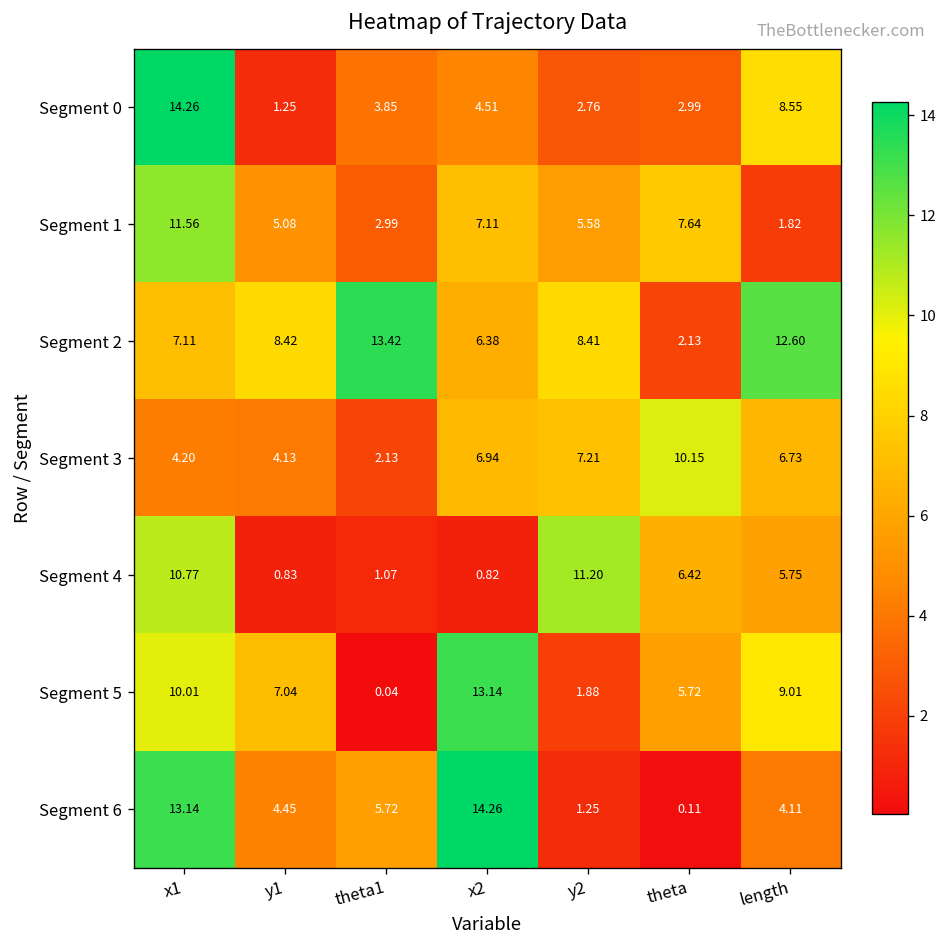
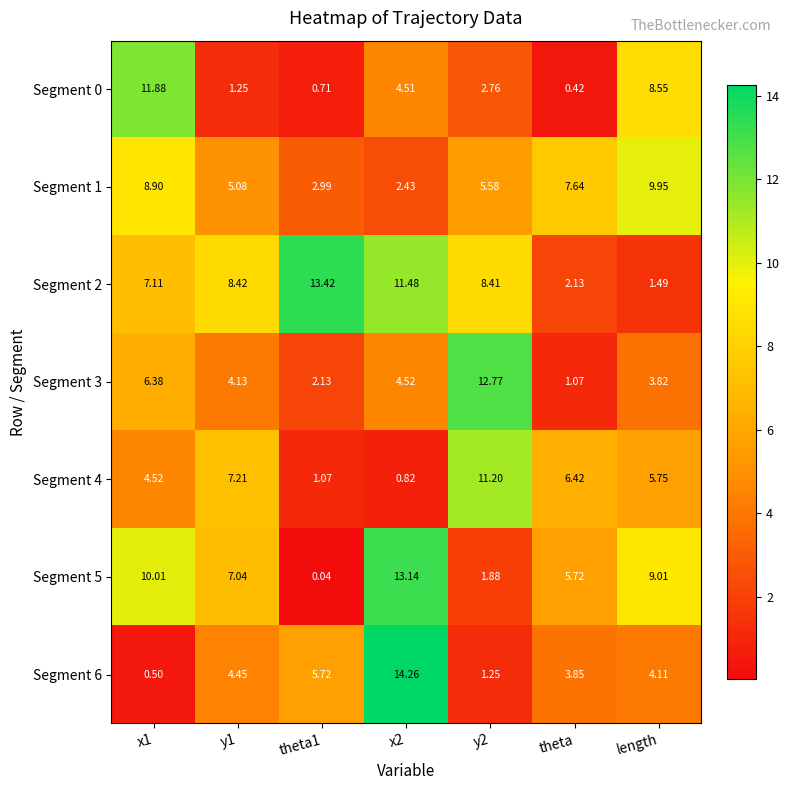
  {
    "Segment 0": {
-     "x1": 14.26,
+     "x1": 11.88,
      "y1": 1.25,
-     "theta1": 3.85,
+     "theta1": 0.71,
      "x2": 4.51,
      "y2": 2.76,
-     "theta": 2.99,
+     "theta": 0.42,
      "length": 8.55
    },
    "Segment 1": {
-     "x1": 11.56,
+     "x1": 8.90,
      "y1": 5.08,
      "theta1": 2.99,
-     "x2": 7.11,
+     "x2": 2.43,
      "y2": 5.58,
      "theta": 7.64,
-     "length": 1.82
+     "length": 9.95
    },
    "Segment 2": {
      "x1": 7.11,
      "y1": 8.42,
      "theta1": 13.42,
-     "x2": 6.38,
+     "x2": 11.48,
      "y2": 8.41,
      "theta": 2.13,
-     "length": 12.60
+     "length": 1.49
    },
    "Segment 3": {
-     "x1": 4.20,
+     "x1": 6.38,
      "y1": 4.13,
      "theta1": 2.13,
-     "x2": 6.94,
-     "y2": 7.21,
-     "theta": 10.15,
-     "length": 6.73
+     "x2": 4.52,
+     "y2": 12.77,
+     "theta": 1.07,
+     "length": 3.82
    },
    "Segment 4": {
-     "x1": 10.77,
-     "y1": 0.83,
+     "x1": 4.52,
+     "y1": 7.21,
      "theta1": 1.07,
      "x2": 0.82,
      "y2": 11.20,
      "theta": 6.42,
      "length": 5.75
    },
    "Segment 5": {
      "x1": 10.01,
      "y1": 7.04,
      "theta1": 0.04,
      "x2": 13.14,
      "y2": 1.88,
      "theta": 5.72,
      "length": 9.01
    },
    "Segment 6": {
-     "x1": 13.14,
+     "x1": 0.50,
      "y1": 4.45,
      "theta1": 5.72,
      "x2": 14.26,
      "y2": 1.25,
-     "theta": 0.11,
+     "theta": 3.85,
      "length": 4.11
    }
  }
